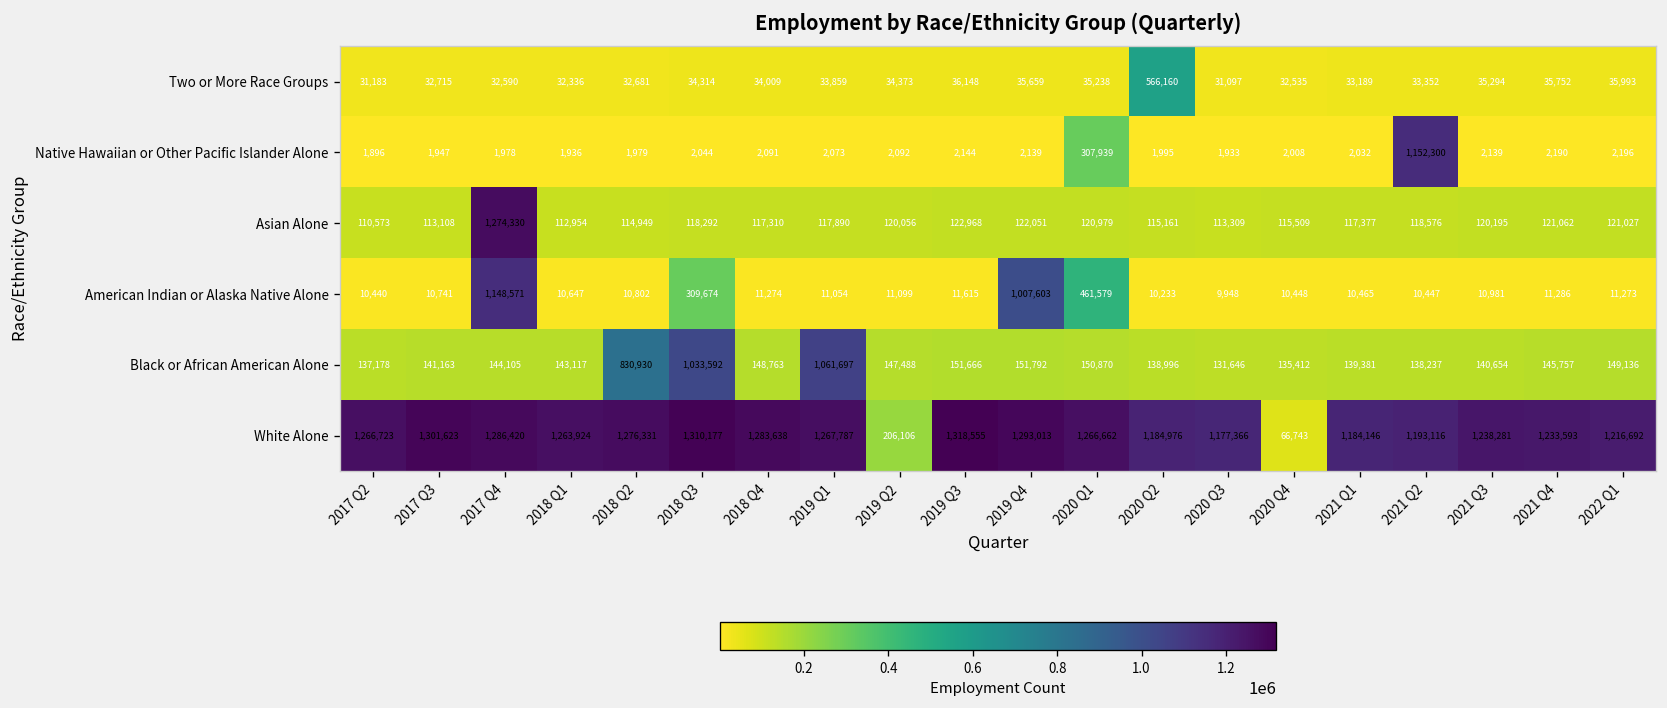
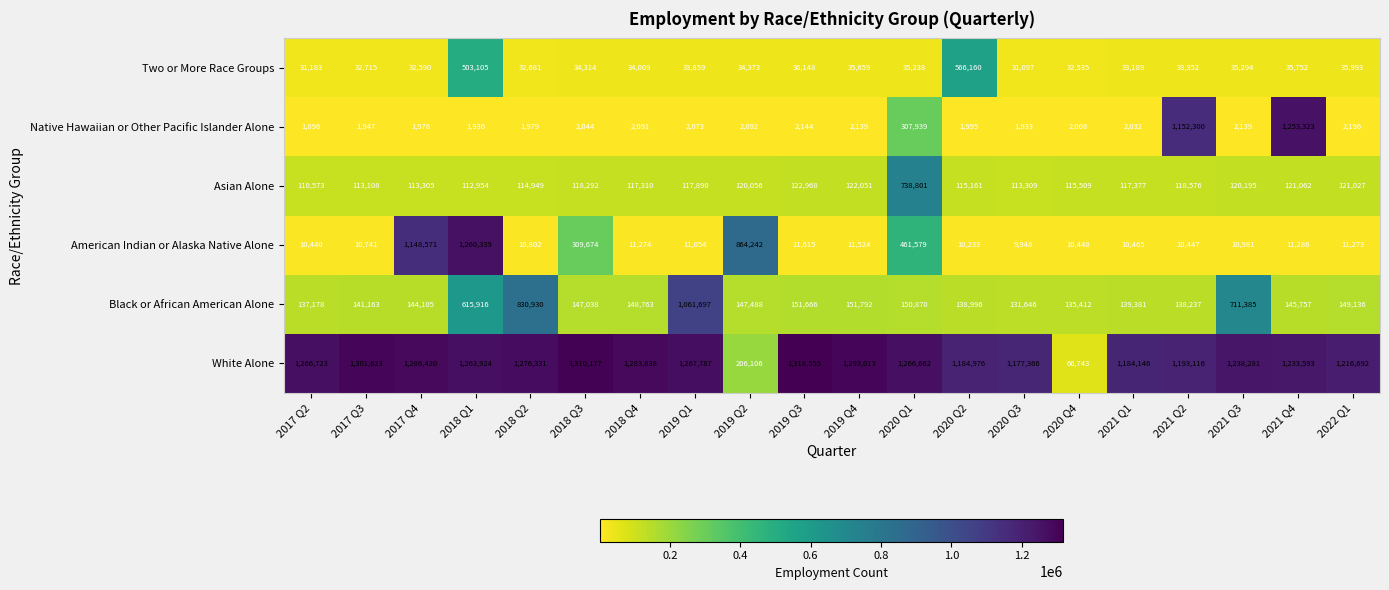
  {
    "Two or More Race Groups": {
      "2017 Q2": "31,183",
      "2017 Q3": "32,715",
      "2017 Q4": "32,590",
-     "2018 Q1": "32,336",
+     "2018 Q1": "503,105",
      "2018 Q2": "32,681",
      "2018 Q3": "34,314",
      "2018 Q4": "34,009",
      "2019 Q1": "33,859",
      "2019 Q2": "34,373",
      "2019 Q3": "36,148",
      "2019 Q4": "35,659",
      "2020 Q1": "35,238",
      "2020 Q2": "566,160",
      "2020 Q3": "31,097",
      "2020 Q4": "32,535",
      "2021 Q1": "33,189",
      "2021 Q2": "33,352",
      "2021 Q3": "35,294",
      "2021 Q4": "35,752",
      "2022 Q1": "35,993"
    },
    "Native Hawaiian or Other Pacific Islander Alone": {
      "2017 Q2": "1,896",
      "2017 Q3": "1,947",
      "2017 Q4": "1,978",
      "2018 Q1": "1,936",
      "2018 Q2": "1,979",
      "2018 Q3": "2,044",
      "2018 Q4": "2,091",
      "2019 Q1": "2,073",
      "2019 Q2": "2,092",
      "2019 Q3": "2,144",
      "2019 Q4": "2,139",
      "2020 Q1": "307,939",
      "2020 Q2": "1,995",
      "2020 Q3": "1,933",
      "2020 Q4": "2,008",
      "2021 Q1": "2,032",
      "2021 Q2": "1,152,300",
      "2021 Q3": "2,139",
-     "2021 Q4": "2,190",
+     "2021 Q4": "1,253,323",
      "2022 Q1": "2,196"
    },
    "Asian Alone": {
      "2017 Q2": "110,573",
      "2017 Q3": "113,108",
-     "2017 Q4": "1,274,330",
+     "2017 Q4": "113,305",
      "2018 Q1": "112,954",
      "2018 Q2": "114,949",
      "2018 Q3": "118,292",
      "2018 Q4": "117,310",
      "2019 Q1": "117,890",
      "2019 Q2": "120,056",
      "2019 Q3": "122,968",
      "2019 Q4": "122,051",
-     "2020 Q1": "120,979",
+     "2020 Q1": "738,801",
      "2020 Q2": "115,161",
      "2020 Q3": "113,309",
      "2020 Q4": "115,509",
      "2021 Q1": "117,377",
      "2021 Q2": "118,576",
      "2021 Q3": "120,195",
      "2021 Q4": "121,062",
      "2022 Q1": "121,027"
    },
    "American Indian or Alaska Native Alone": {
      "2017 Q2": "10,440",
      "2017 Q3": "10,741",
      "2017 Q4": "1,148,571",
-     "2018 Q1": "10,647",
+     "2018 Q1": "1,260,339",
      "2018 Q2": "10,802",
      "2018 Q3": "309,674",
      "2018 Q4": "11,274",
      "2019 Q1": "11,054",
-     "2019 Q2": "11,099",
+     "2019 Q2": "864,242",
      "2019 Q3": "11,615",
-     "2019 Q4": "1,007,603",
+     "2019 Q4": "11,524",
      "2020 Q1": "461,579",
      "2020 Q2": "10,233",
      "2020 Q3": "9,948",
      "2020 Q4": "10,448",
      "2021 Q1": "10,465",
      "2021 Q2": "10,447",
      "2021 Q3": "10,981",
      "2021 Q4": "11,286",
      "2022 Q1": "11,273"
    },
    "Black or African American Alone": {
      "2017 Q2": "137,178",
      "2017 Q3": "141,163",
      "2017 Q4": "144,105",
-     "2018 Q1": "143,117",
+     "2018 Q1": "615,916",
      "2018 Q2": "830,930",
-     "2018 Q3": "1,033,592",
+     "2018 Q3": "147,038",
      "2018 Q4": "148,763",
      "2019 Q1": "1,061,697",
      "2019 Q2": "147,488",
      "2019 Q3": "151,666",
      "2019 Q4": "151,792",
      "2020 Q1": "150,870",
      "2020 Q2": "138,996",
      "2020 Q3": "131,646",
      "2020 Q4": "135,412",
      "2021 Q1": "139,381",
      "2021 Q2": "138,237",
-     "2021 Q3": "140,654",
+     "2021 Q3": "711,385",
      "2021 Q4": "145,757",
      "2022 Q1": "149,136"
    },
    "White Alone": {
      "2017 Q2": "1,266,723",
      "2017 Q3": "1,301,623",
      "2017 Q4": "1,286,420",
      "2018 Q1": "1,263,924",
      "2018 Q2": "1,276,331",
      "2018 Q3": "1,310,177",
      "2018 Q4": "1,283,638",
      "2019 Q1": "1,267,787",
      "2019 Q2": "206,106",
      "2019 Q3": "1,318,555",
      "2019 Q4": "1,293,013",
      "2020 Q1": "1,266,662",
      "2020 Q2": "1,184,976",
      "2020 Q3": "1,177,366",
      "2020 Q4": "66,743",
      "2021 Q1": "1,184,146",
      "2021 Q2": "1,193,116",
      "2021 Q3": "1,238,281",
      "2021 Q4": "1,233,593",
      "2022 Q1": "1,216,692"
    }
  }
